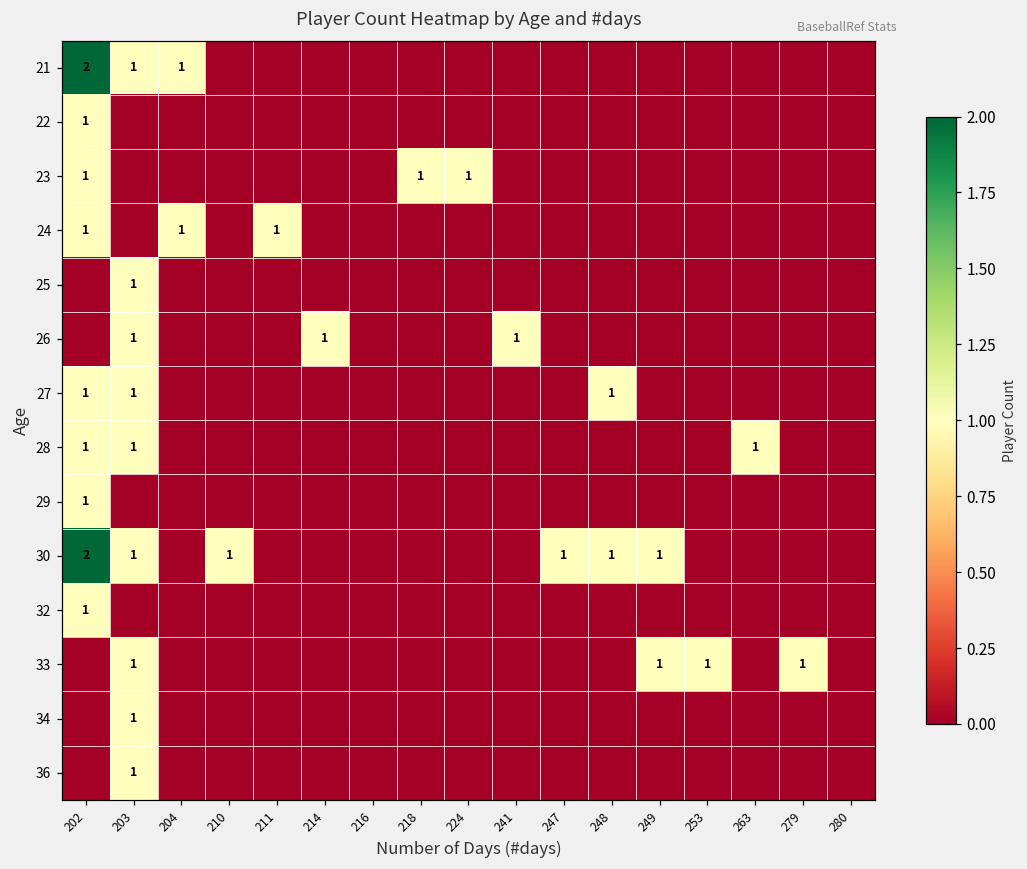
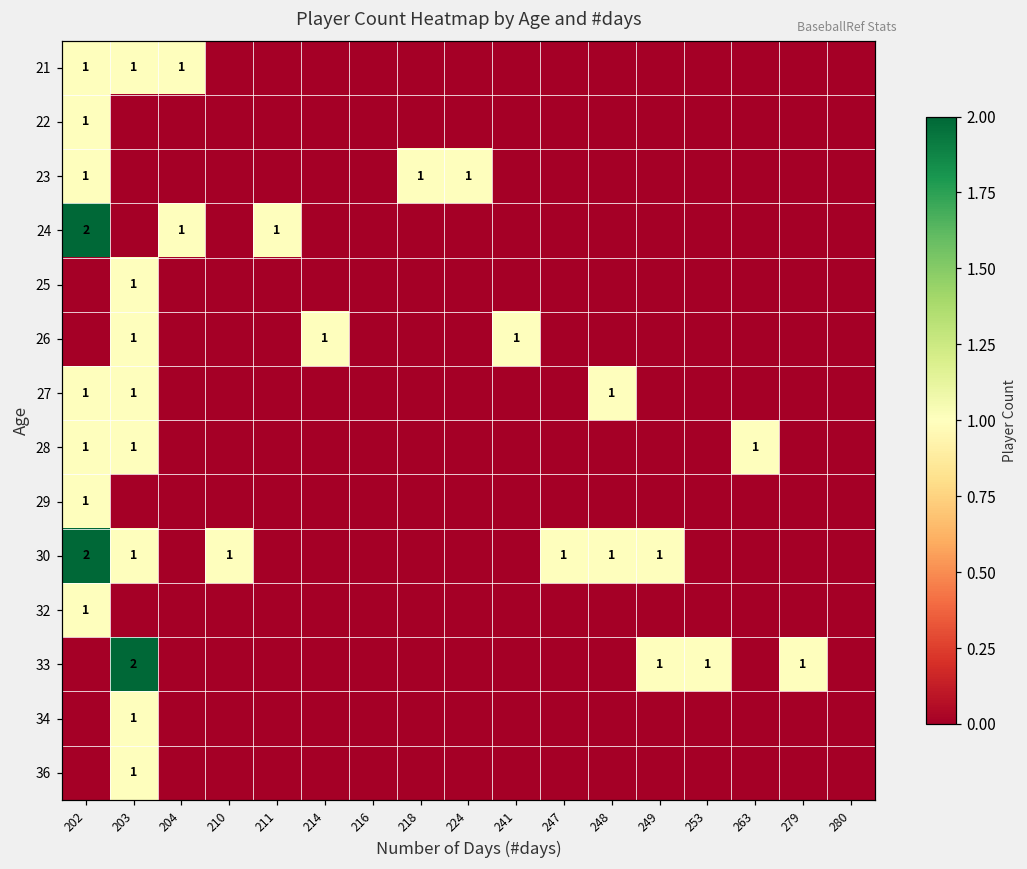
  {
    "21": {
-     "202": 2,
+     "202": 1,
      "203": 1,
      "204": 1
    },
    "22": {
      "202": 1
    },
    "23": {
      "202": 1,
      "218": 1,
      "224": 1
    },
    "24": {
-     "202": 1,
+     "202": 2,
      "204": 1,
      "211": 1
    },
    "25": {
      "203": 1
    },
    "26": {
      "203": 1,
      "214": 1,
      "241": 1
    },
    "27": {
      "202": 1,
      "203": 1,
      "248": 1
    },
    "28": {
      "202": 1,
      "203": 1,
      "263": 1
    },
    "29": {
      "202": 1
    },
    "30": {
      "202": 2,
      "203": 1,
      "210": 1,
      "247": 1,
      "248": 1,
      "249": 1
    },
    "32": {
      "202": 1
    },
    "33": {
-     "203": 1,
+     "203": 2,
      "249": 1,
      "253": 1,
      "279": 1
    },
    "34": {
      "203": 1
    },
    "36": {
      "203": 1
    }
  }
